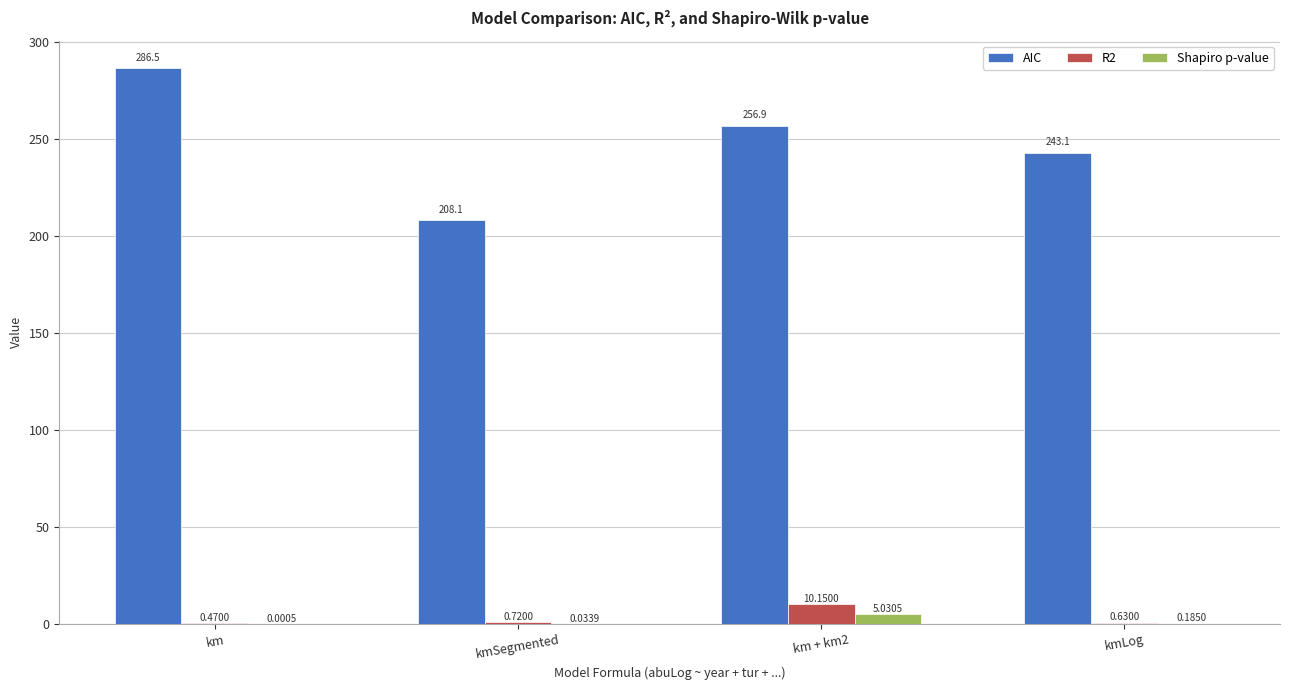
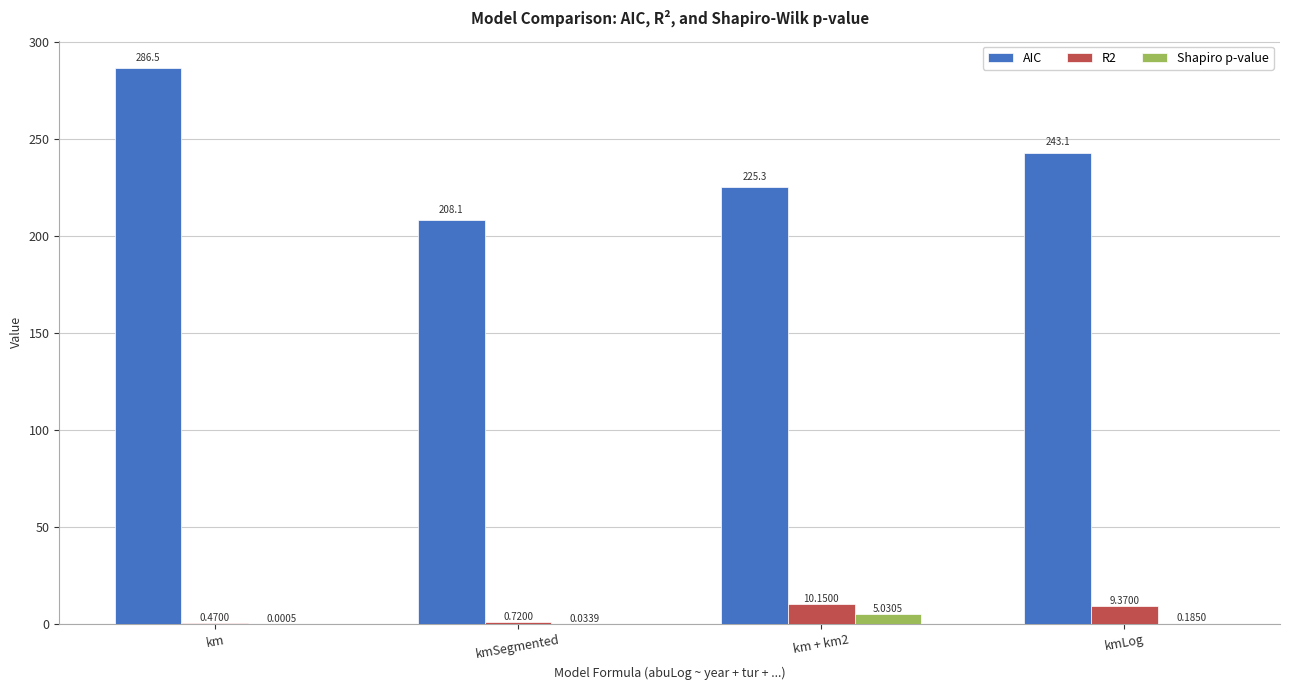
  {
    "AIC": {
      "km": 286.5,
      "kmSegmented": 208.1,
-     "km + km2": 256.9,
+     "km + km2": 225.3,
      "kmLog": 243.1
    },
    "R2": {
      "km": 0.4700,
      "kmSegmented": 0.7200,
      "km + km2": 10.1500,
-     "kmLog": 0.6300
+     "kmLog": 9.3700
    },
    "Shapiro p-value": {
      "km": 0.0005,
      "kmSegmented": 0.0339,
      "km + km2": 5.0305,
      "kmLog": 0.1850
    }
  }
